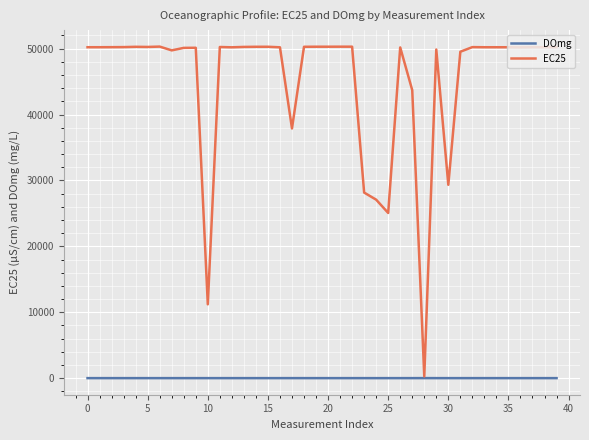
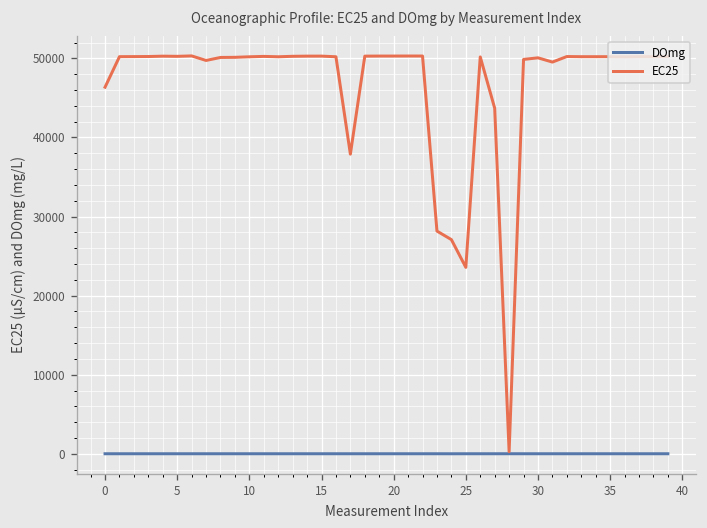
  {
    "DOmg": {
      "0": 0,
      "5": 0,
      "10": 0,
      "15": 0,
      "20": 0,
      "25": 0,
      "30": 0,
      "35": 0
    },
    "EC25": {
-     "0": 50000,
+     "0": 46000,
      "5": 50000,
-     "10": 11000,
+     "10": 50000,
      "15": 50000,
      "20": 50000,
-     "25": 25000,
-     "30": 29000
+     "25": 24000,
+     "30": 50000
    }
  }
